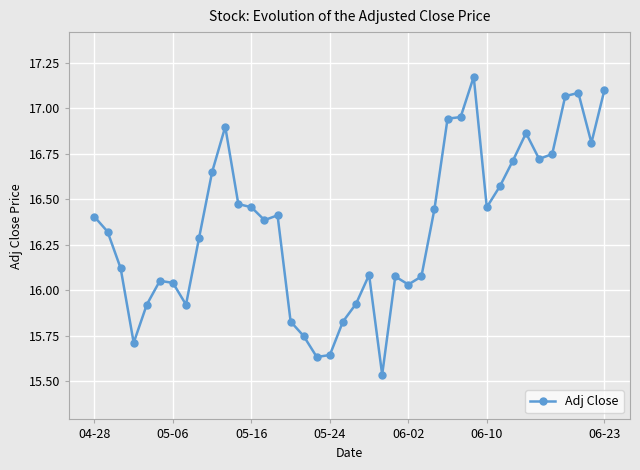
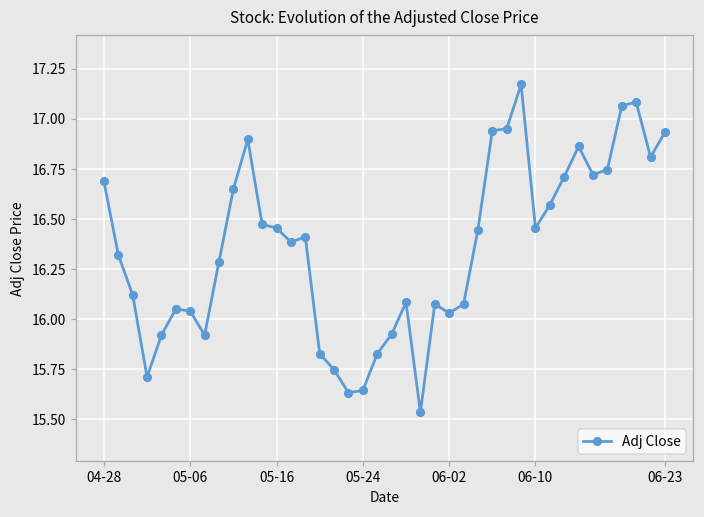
  {
-   "04-28": 16.40,
+   "04-28": 16.69,
    "05-06": 16.04,
    "05-16": 16.46,
    "05-24": 15.64,
    "06-02": 16.03,
    "06-10": 16.46,
-   "06-23": 17.10
+   "06-23": 16.93
  }
